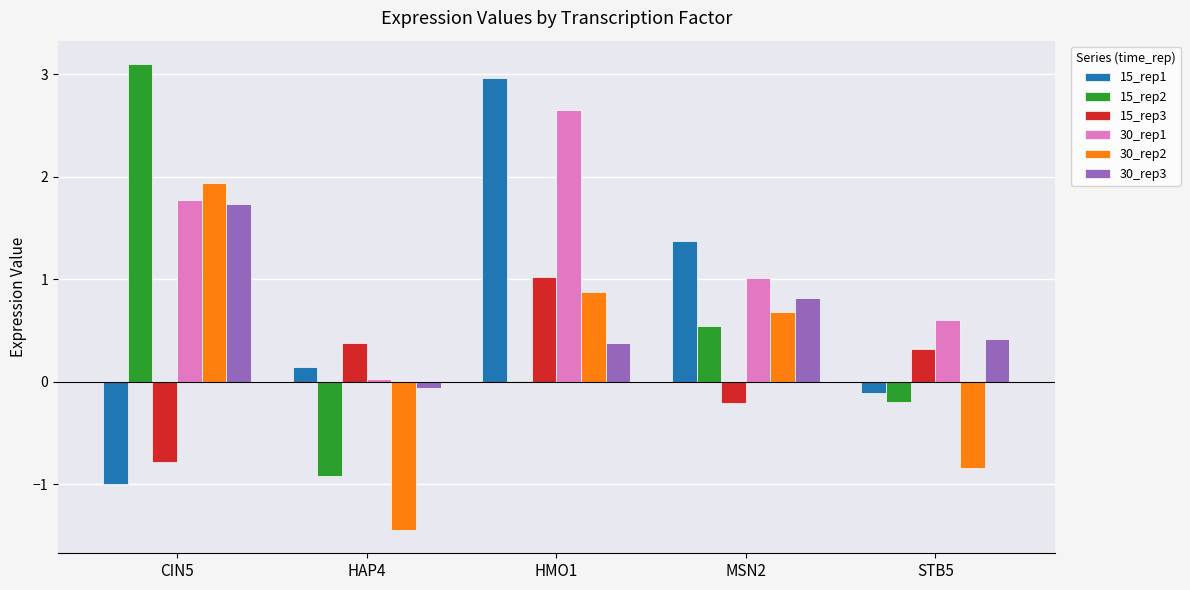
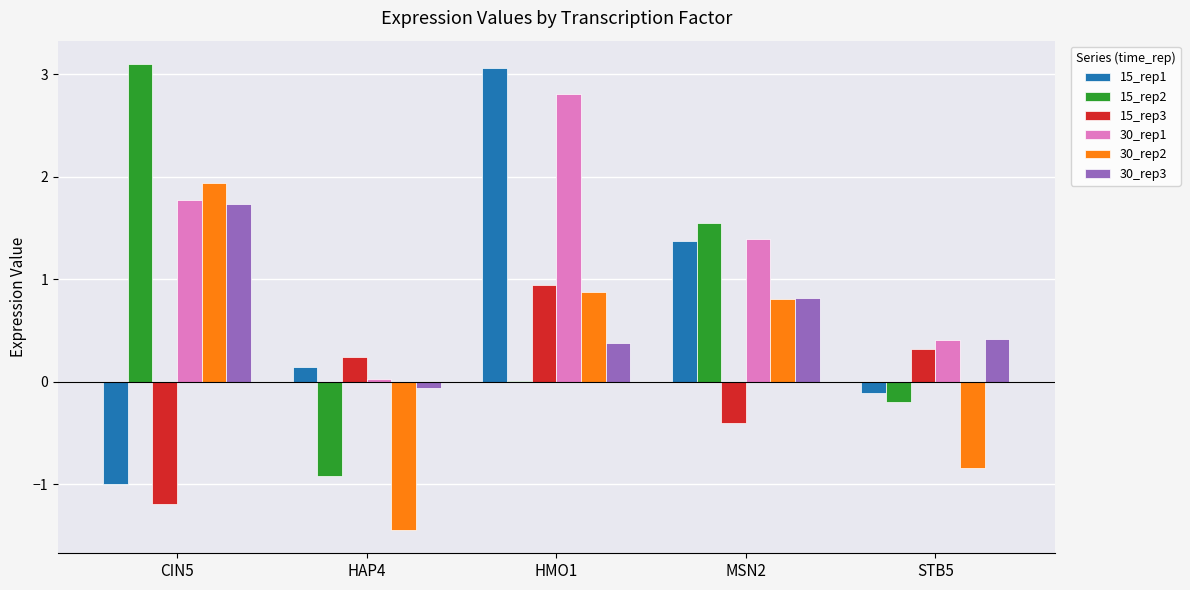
  {
    "15_rep1": {
      "CIN5": -1.00,
      "HAP4": 0.15,
-     "HMO1": 2.96,
+     "HMO1": 3.06,
      "MSN2": 1.38,
      "STB5": -0.11
    },
    "15_rep2": {
      "CIN5": 3.10,
      "HAP4": -0.92,
-     "MSN2": 0.55,
+     "MSN2": 1.54,
      "STB5": -0.20
    },
    "15_rep3": {
-     "CIN5": -0.78,
-     "HAP4": 0.38,
-     "HMO1": 1.02,
-     "MSN2": -0.21,
+     "CIN5": -1.20,
+     "HAP4": 0.24,
+     "HMO1": 0.94,
+     "MSN2": -0.40,
      "STB5": 0.32
    },
    "30_rep1": {
      "CIN5": 1.77,
      "HAP4": 0.03,
-     "HMO1": 2.65,
-     "MSN2": 1.01,
-     "STB5": 0.60
+     "HMO1": 2.81,
+     "MSN2": 1.39,
+     "STB5": 0.41
    },
    "30_rep2": {
      "CIN5": 1.94,
      "HAP4": -1.45,
      "HMO1": 0.87,
-     "MSN2": 0.68,
+     "MSN2": 0.80,
      "STB5": -0.84
    },
    "30_rep3": {
      "CIN5": 1.73,
      "HAP4": -0.06,
      "HMO1": 0.38,
      "MSN2": 0.81,
      "STB5": 0.41
    }
  }
